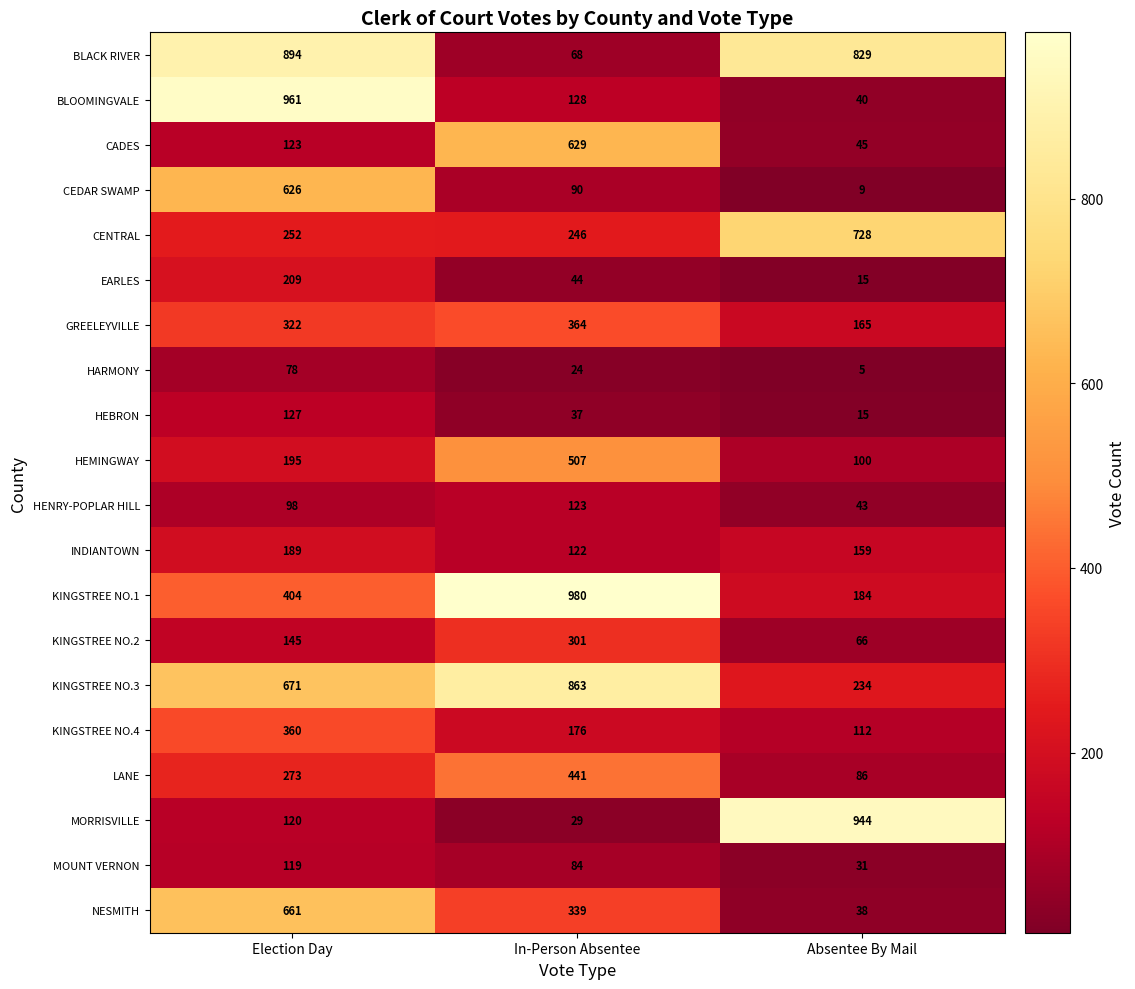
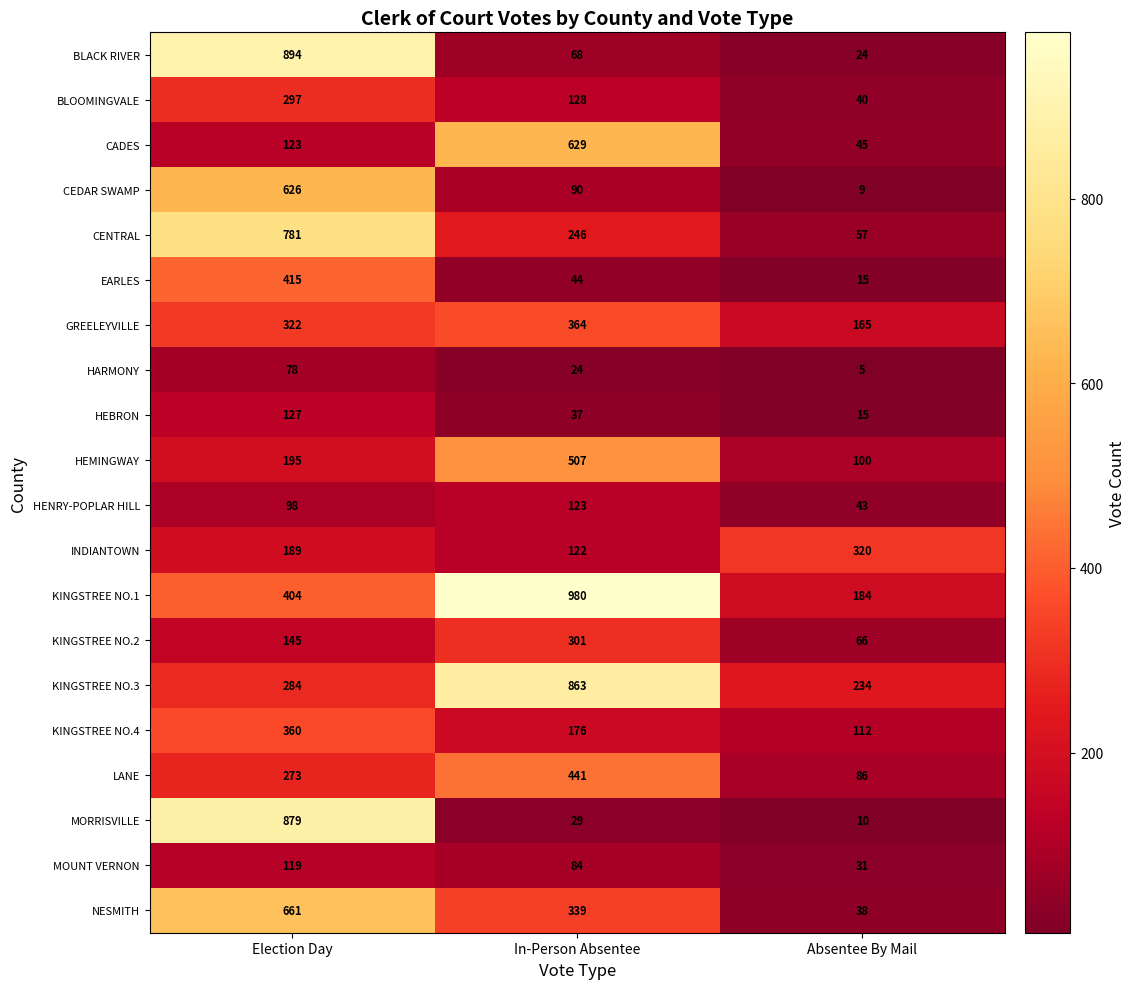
  {
    "BLACK RIVER": {
      "Election Day": 894,
      "In-Person Absentee": 68,
-     "Absentee By Mail": 829
+     "Absentee By Mail": 24
    },
    "BLOOMINGVALE": {
-     "Election Day": 961,
+     "Election Day": 297,
      "In-Person Absentee": 128,
      "Absentee By Mail": 40
    },
    "CADES": {
      "Election Day": 123,
      "In-Person Absentee": 629,
      "Absentee By Mail": 45
    },
    "CEDAR SWAMP": {
      "Election Day": 626,
      "In-Person Absentee": 90,
      "Absentee By Mail": 9
    },
    "CENTRAL": {
-     "Election Day": 252,
+     "Election Day": 781,
      "In-Person Absentee": 246,
-     "Absentee By Mail": 728
+     "Absentee By Mail": 57
    },
    "EARLES": {
-     "Election Day": 209,
+     "Election Day": 415,
      "In-Person Absentee": 44,
      "Absentee By Mail": 15
    },
    "GREELEYVILLE": {
      "Election Day": 322,
      "In-Person Absentee": 364,
      "Absentee By Mail": 165
    },
    "HARMONY": {
      "Election Day": 78,
      "In-Person Absentee": 24,
      "Absentee By Mail": 5
    },
    "HEBRON": {
      "Election Day": 127,
      "In-Person Absentee": 37,
      "Absentee By Mail": 15
    },
    "HEMINGWAY": {
      "Election Day": 195,
      "In-Person Absentee": 507,
      "Absentee By Mail": 100
    },
    "HENRY-POPLAR HILL": {
      "Election Day": 98,
      "In-Person Absentee": 123,
      "Absentee By Mail": 43
    },
    "INDIANTOWN": {
      "Election Day": 189,
      "In-Person Absentee": 122,
-     "Absentee By Mail": 159
+     "Absentee By Mail": 320
    },
    "KINGSTREE NO.1": {
      "Election Day": 404,
      "In-Person Absentee": 980,
      "Absentee By Mail": 184
    },
    "KINGSTREE NO.2": {
      "Election Day": 145,
      "In-Person Absentee": 301,
      "Absentee By Mail": 66
    },
    "KINGSTREE NO.3": {
-     "Election Day": 671,
+     "Election Day": 284,
      "In-Person Absentee": 863,
      "Absentee By Mail": 234
    },
    "KINGSTREE NO.4": {
      "Election Day": 360,
      "In-Person Absentee": 176,
      "Absentee By Mail": 112
    },
    "LANE": {
      "Election Day": 273,
      "In-Person Absentee": 441,
      "Absentee By Mail": 86
    },
    "MORRISVILLE": {
-     "Election Day": 120,
+     "Election Day": 879,
      "In-Person Absentee": 29,
-     "Absentee By Mail": 944
+     "Absentee By Mail": 10
    },
    "MOUNT VERNON": {
      "Election Day": 119,
      "In-Person Absentee": 84,
      "Absentee By Mail": 31
    },
    "NESMITH": {
      "Election Day": 661,
      "In-Person Absentee": 339,
      "Absentee By Mail": 38
    }
  }
